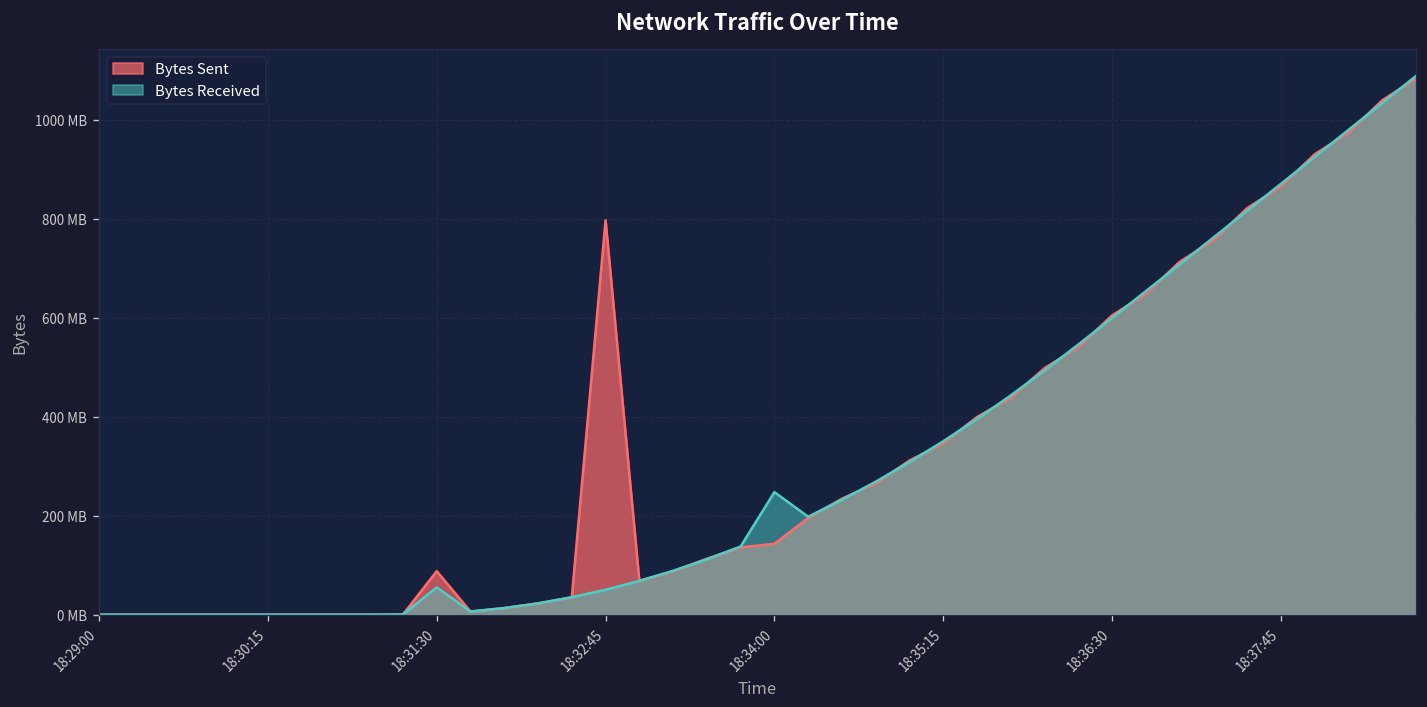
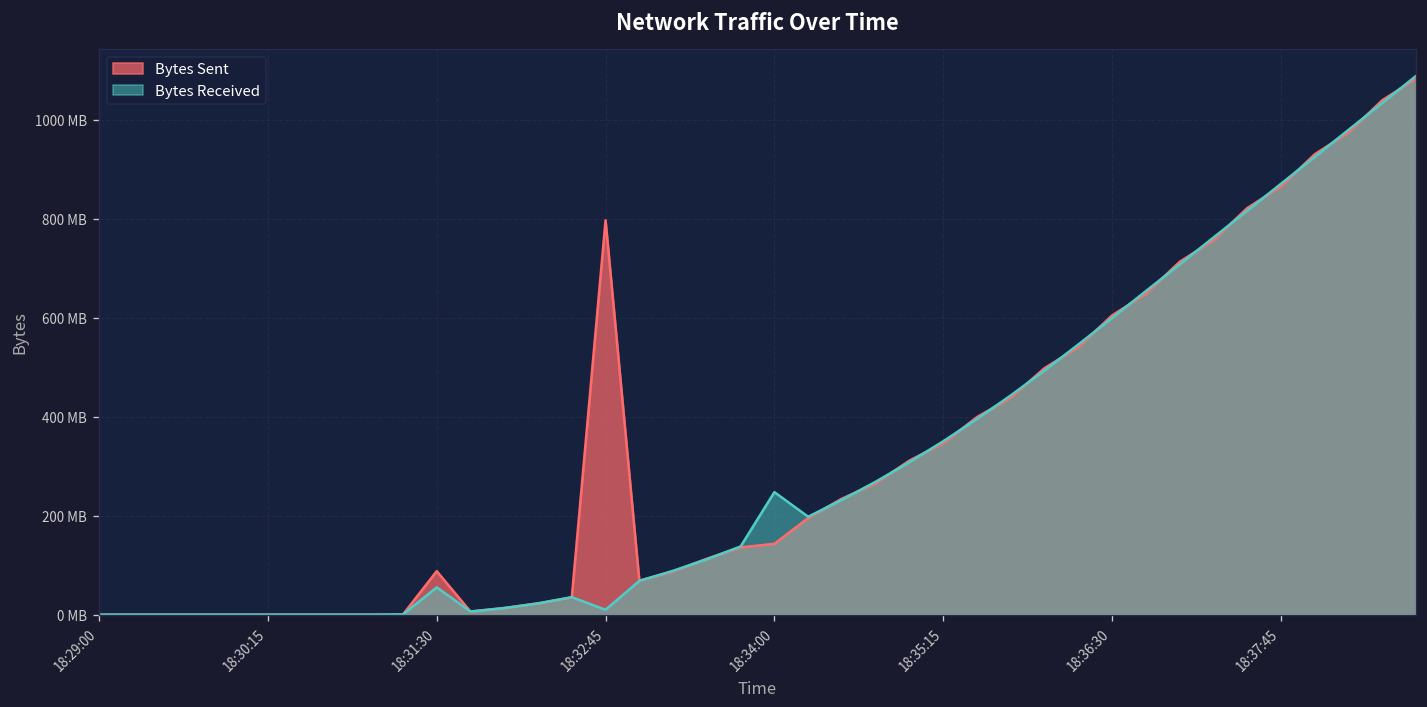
  {
    "Bytes Sent": {
      "18:31:30": "90 MB",
      "18:32:45": "800 MB",
      "18:34:00": "140 MB"
    },
    "Bytes Received": {
      "18:31:30": "60 MB",
-     "18:32:45": "50 MB",
+     "18:32:45": "10 MB",
      "18:34:00": "250 MB"
    }
  }
